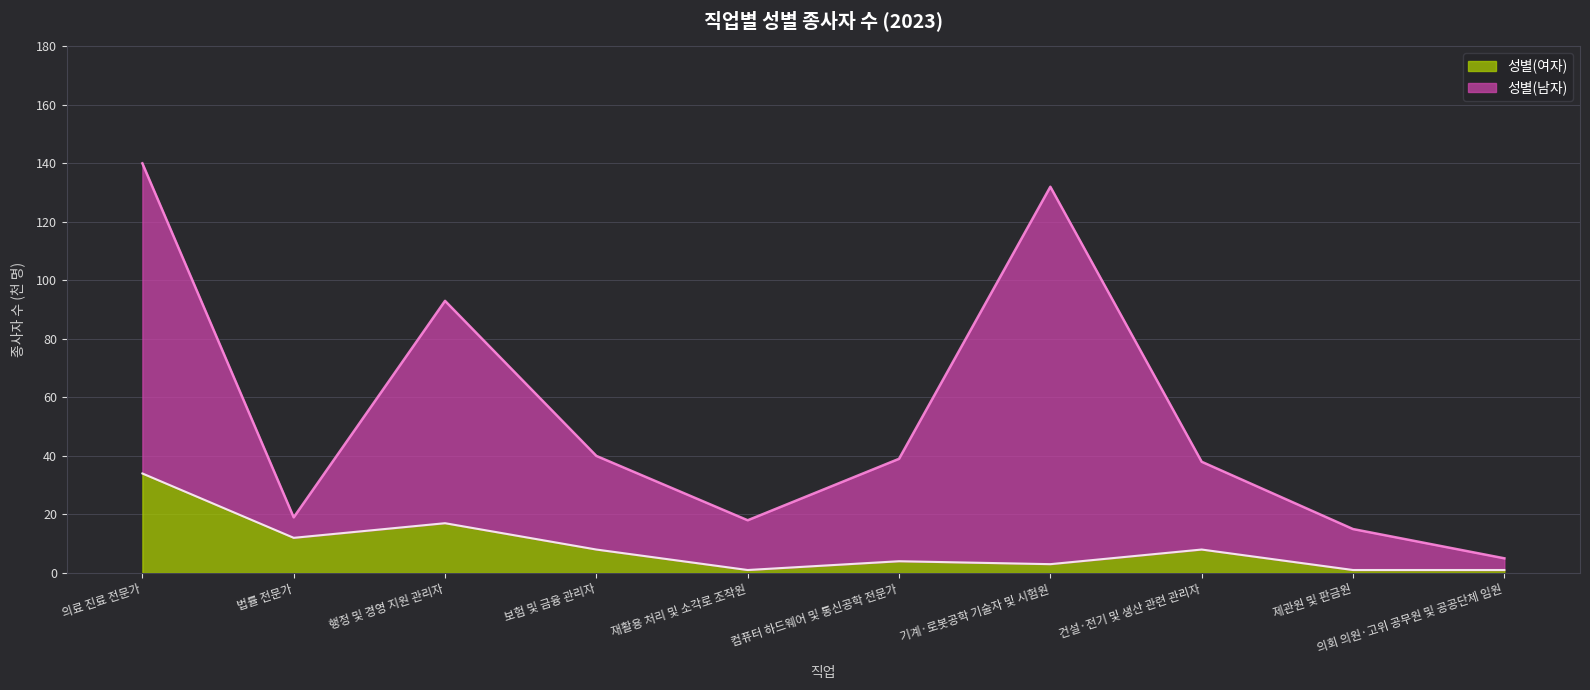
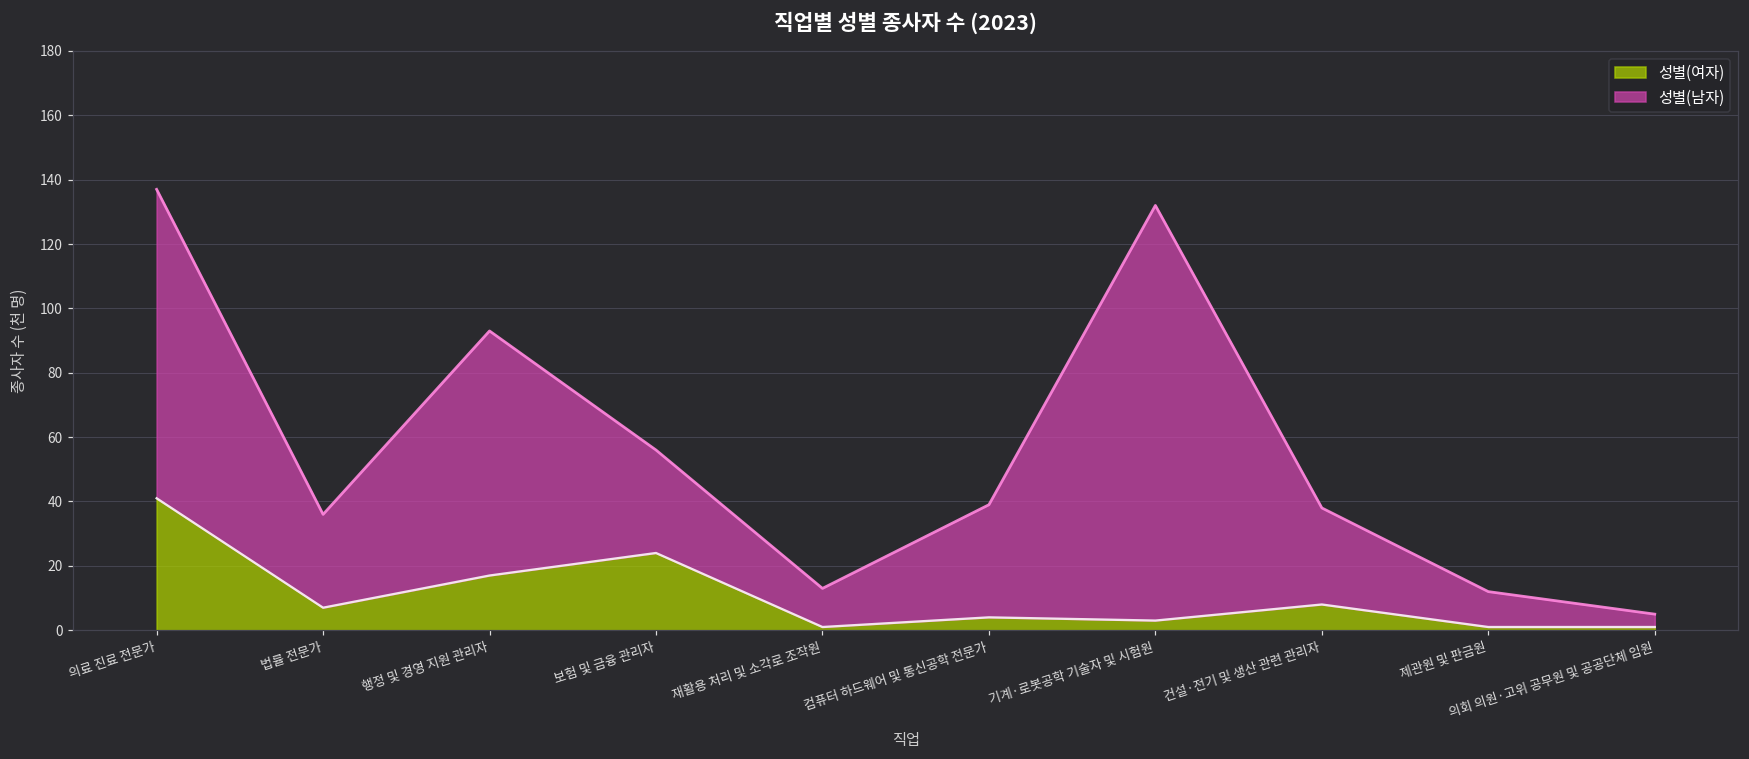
  {
    "성별(여자)": {
-     "의료 진료 전문가": 34,
-     "법률 전문가": 12,
+     "의료 진료 전문가": 41,
+     "법률 전문가": 7,
      "행정 및 경영 지원 관리자": 17,
-     "보험 및 금융 관리자": 8,
+     "보험 및 금융 관리자": 24,
      "재활용 처리 및 소각로 조작원": 1,
      "컴퓨터 하드웨어 및 통신공학 전문가": 4,
      "기계·로봇공학 기술자 및 시험원": 3,
      "건설·전기 및 생산 관련 관리자": 8,
      "제관원 및 판금원": 1,
      "의회 의원·고위 공무원 및 공공단체 임원": 1
    },
    "성별(남자)": {
-     "의료 진료 전문가": 106,
-     "법률 전문가": 7,
+     "의료 진료 전문가": 96,
+     "법률 전문가": 29,
      "행정 및 경영 지원 관리자": 76,
      "보험 및 금융 관리자": 32,
-     "재활용 처리 및 소각로 조작원": 17,
+     "재활용 처리 및 소각로 조작원": 12,
      "컴퓨터 하드웨어 및 통신공학 전문가": 35,
      "기계·로봇공학 기술자 및 시험원": 129,
      "건설·전기 및 생산 관련 관리자": 30,
-     "제관원 및 판금원": 14,
+     "제관원 및 판금원": 11,
      "의회 의원·고위 공무원 및 공공단체 임원": 4
    }
  }
